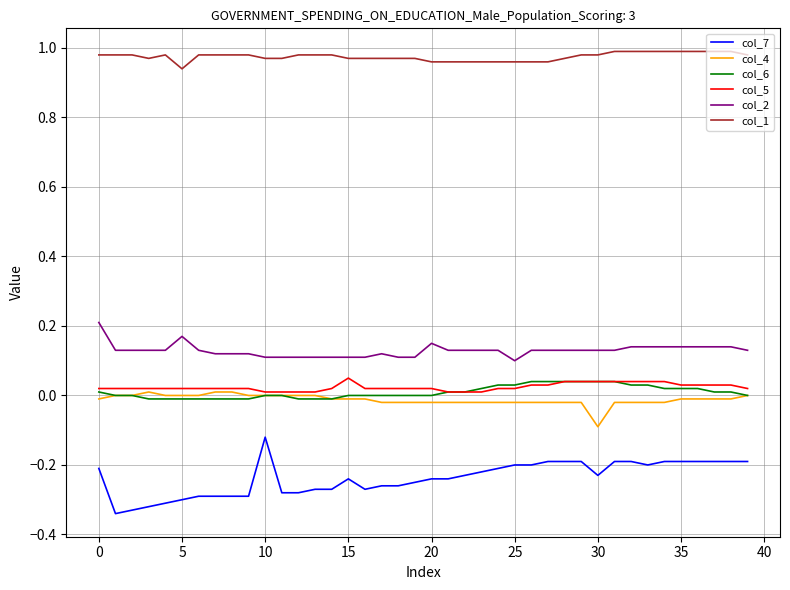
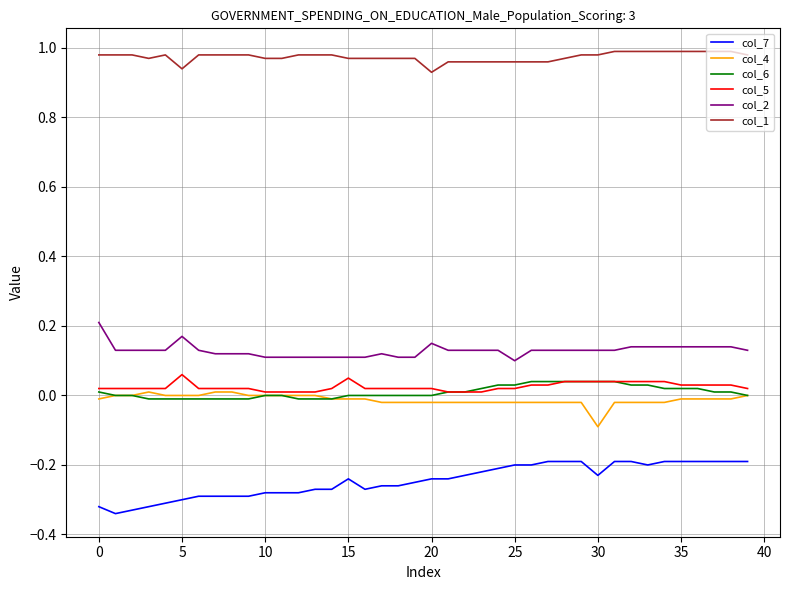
  {
    "col_7": {
-     "0": -0.21,
+     "0": -0.32,
      "5": -0.30,
-     "10": -0.12,
+     "10": -0.28,
      "15": -0.24,
      "20": -0.24,
      "25": -0.20,
      "30": -0.23,
      "35": -0.19
    },
    "col_4": {
      "0": -0.01,
      "5": 0.00,
      "15": -0.01,
      "20": -0.02,
      "25": -0.02,
      "30": -0.09,
      "35": -0.01
    },
    "col_6": {
      "0": 0.01,
      "5": -0.01,
      "15": 0.00,
      "20": 0.00,
      "25": 0.03,
      "35": 0.02
    },
    "col_5": {
      "0": 0.02,
-     "5": 0.02,
+     "5": 0.06,
      "10": 0.01,
      "15": 0.05,
      "20": 0.02,
      "25": 0.02,
      "35": 0.03
    },
    "col_2": {
      "0": 0.21,
      "5": 0.17,
      "10": 0.11,
      "15": 0.11,
      "20": 0.15,
      "25": 0.10,
      "30": 0.13,
      "35": 0.14
    },
    "col_1": {
      "0": 0.98,
      "5": 0.94,
      "10": 0.97,
      "15": 0.97,
-     "20": 0.96,
+     "20": 0.93,
      "25": 0.96,
      "30": 0.98,
      "35": 0.99
    }
  }
